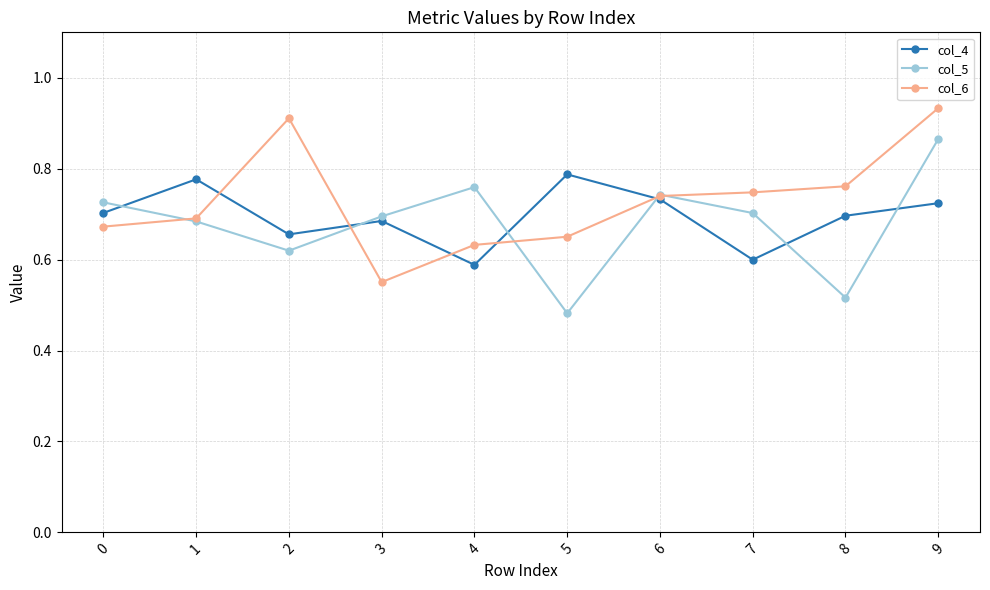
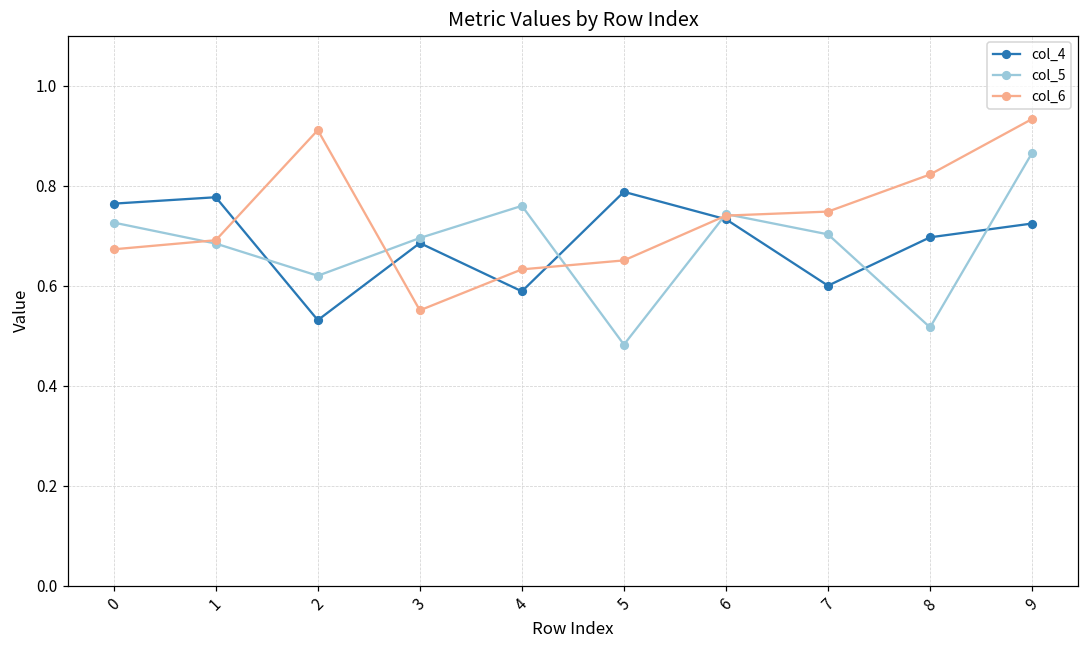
  {
    "col_4": {
-     "0": 0.70,
+     "0": 0.76,
      "1": 0.78,
-     "2": 0.66,
+     "2": 0.53,
      "3": 0.69,
      "4": 0.59,
      "5": 0.79,
      "6": 0.73,
      "7": 0.60,
      "8": 0.70,
      "9": 0.72
    },
    "col_5": {
      "0": 0.73,
      "1": 0.68,
      "2": 0.62,
      "3": 0.70,
      "4": 0.76,
      "5": 0.48,
      "7": 0.70,
      "8": 0.52,
      "9": 0.87
    },
    "col_6": {
      "0": 0.67,
      "1": 0.69,
      "2": 0.91,
      "3": 0.55,
      "4": 0.63,
      "5": 0.65,
      "7": 0.75,
-     "8": 0.76,
+     "8": 0.82,
      "9": 0.93
    }
  }
